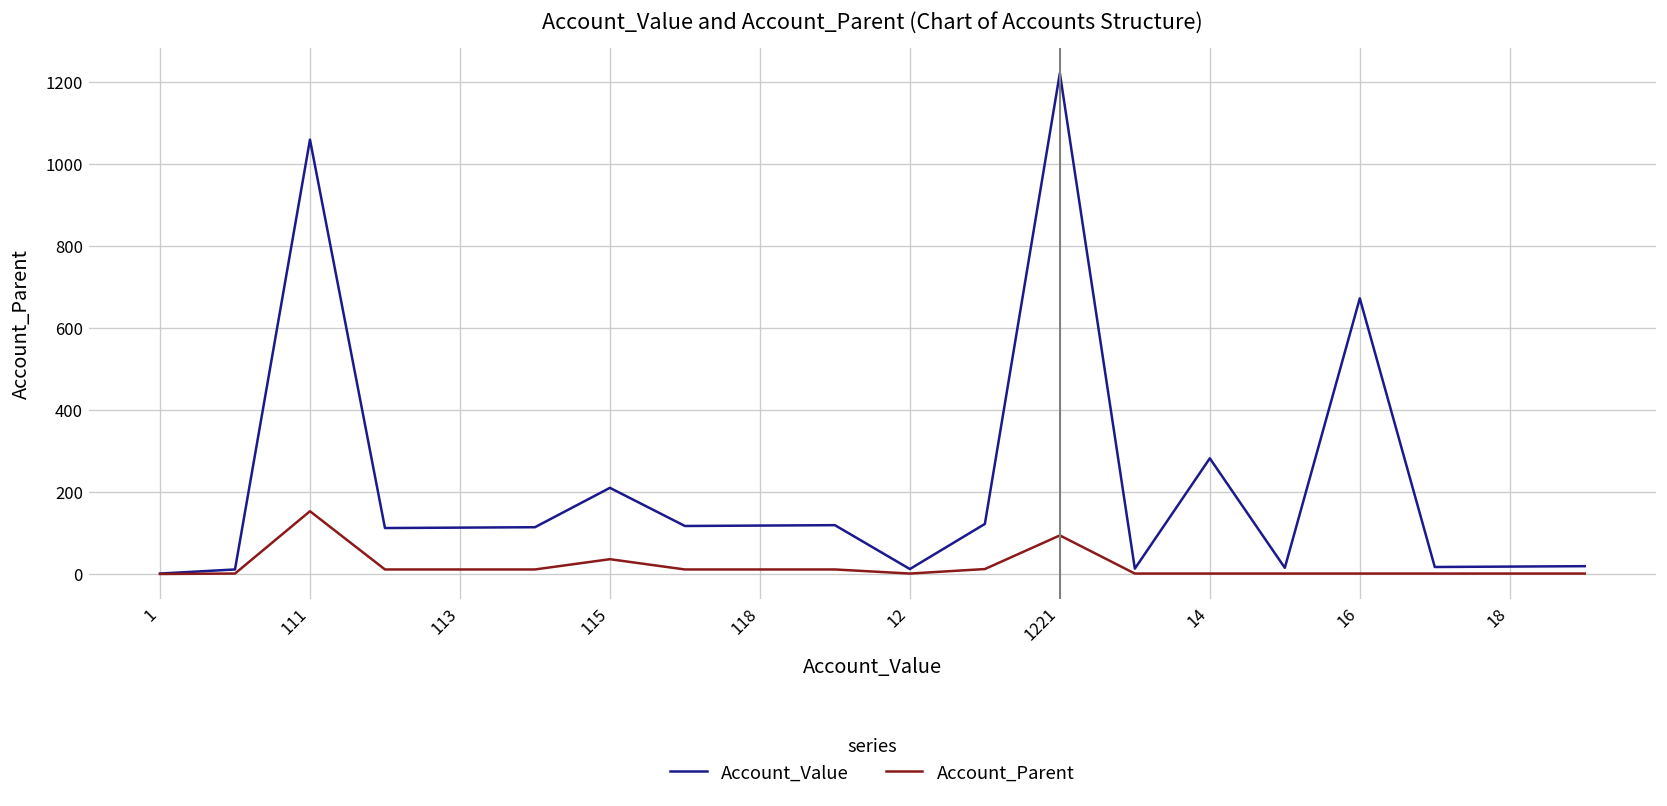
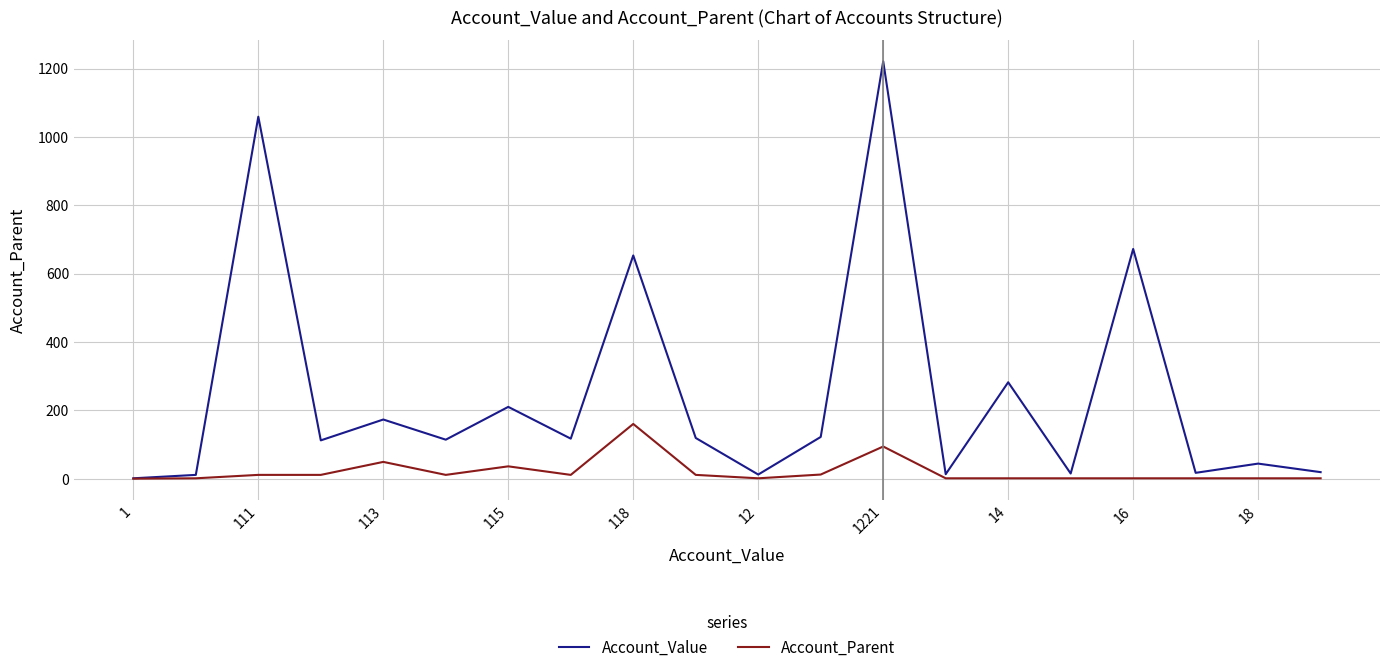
  {
    "Account_Value": {
      "111": 1060,
-     "113": 110,
+     "113": 170,
      "115": 210,
-     "118": 120,
+     "118": 650,
      "12": 10,
      "1221": 1220,
      "14": 280,
      "16": 670,
-     "18": 20
+     "18": 40
    },
    "Account_Parent": {
-     "111": 150,
-     "113": 10,
+     "111": 10,
+     "113": 50,
      "115": 40,
-     "118": 10,
+     "118": 160,
      "12": 0,
      "1221": 90,
      "14": 0,
      "16": 0,
      "18": 0
    }
  }
